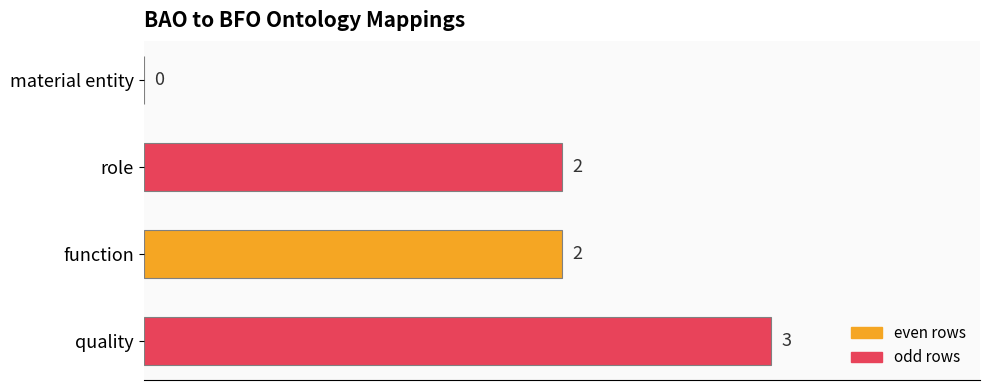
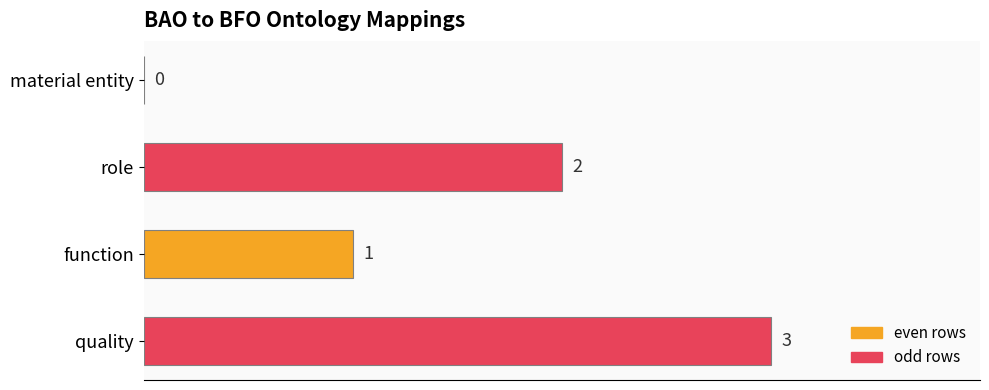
  {
    "material entity": 0,
    "role": 2,
-   "function": 2,
+   "function": 1,
    "quality": 3
  }
